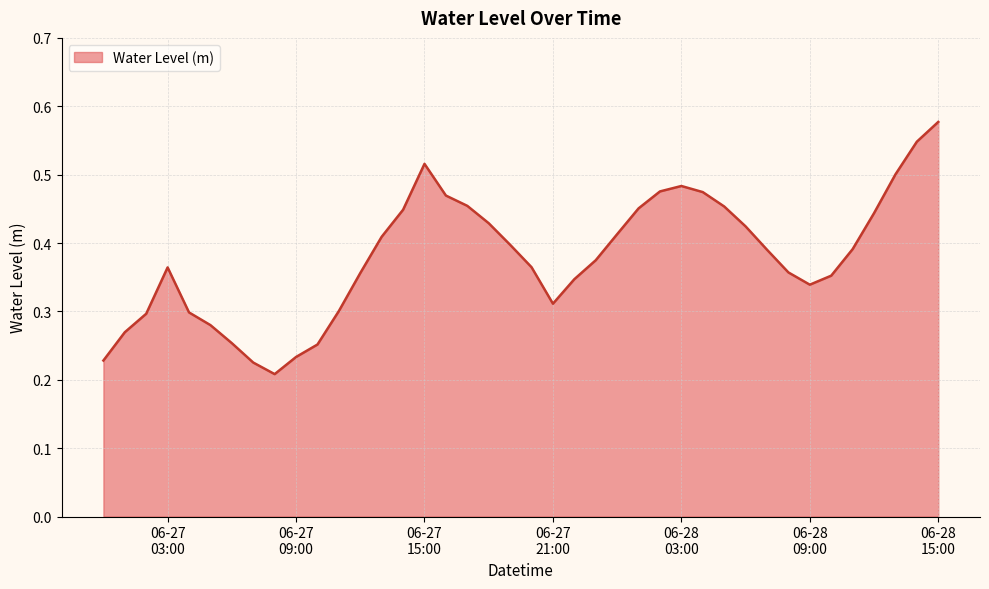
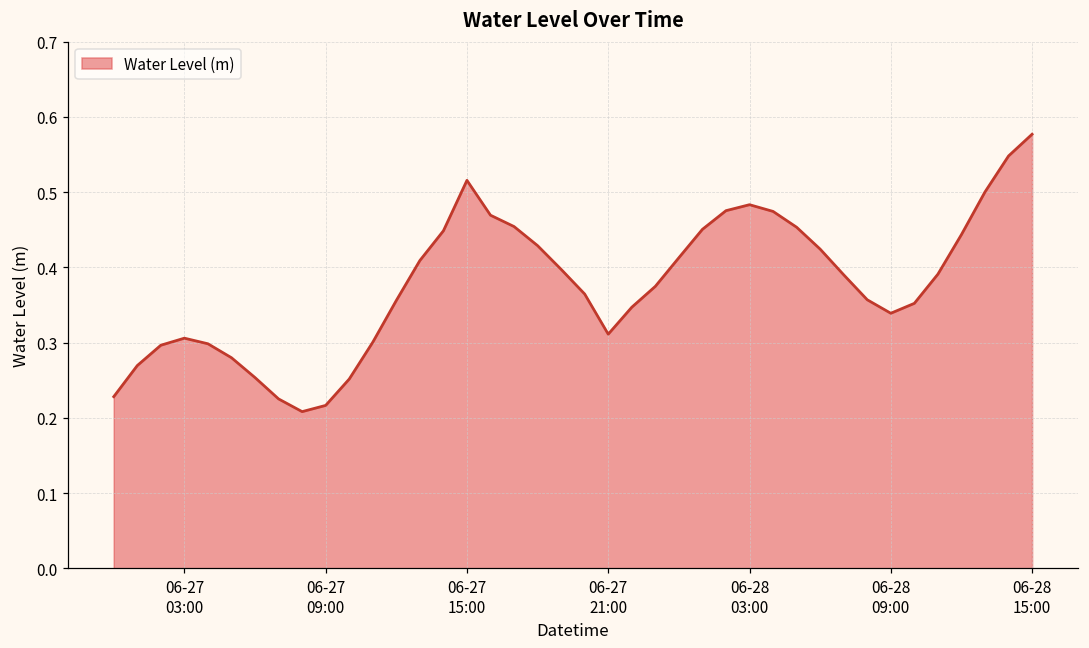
  {
-   "06-27 03:00": 0.36,
-   "06-27 09:00": 0.23,
+   "06-27 03:00": 0.31,
+   "06-27 09:00": 0.22,
    "06-27 15:00": 0.52,
    "06-27 21:00": 0.31,
    "06-28 03:00": 0.48,
    "06-28 09:00": 0.34,
    "06-28 15:00": 0.58
  }
